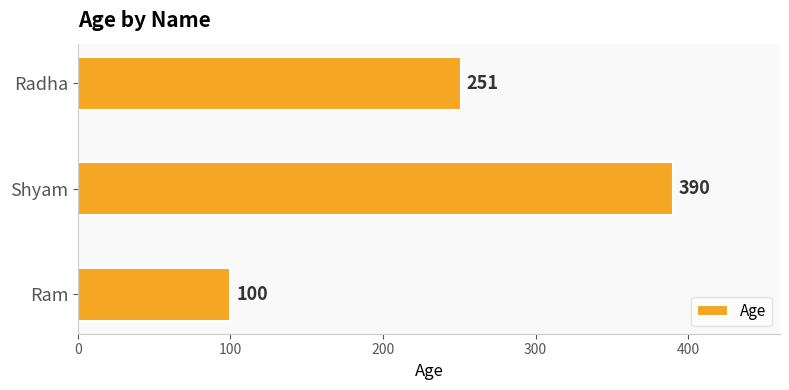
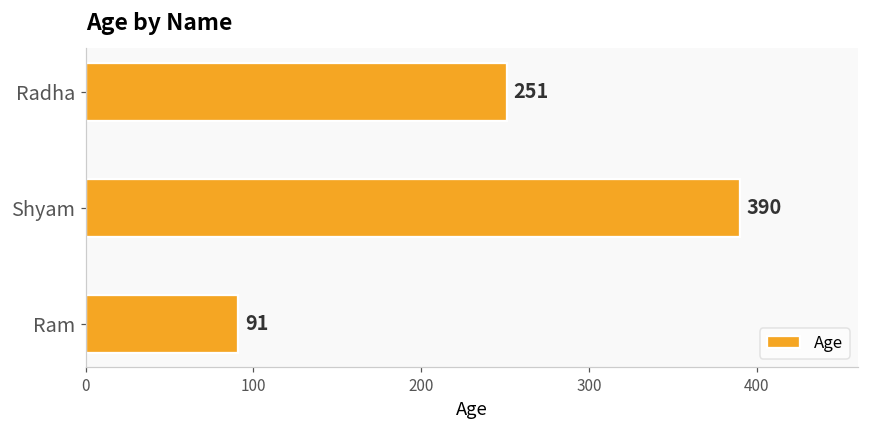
  {
    "Radha": 251,
    "Shyam": 390,
-   "Ram": 100
+   "Ram": 91
  }
